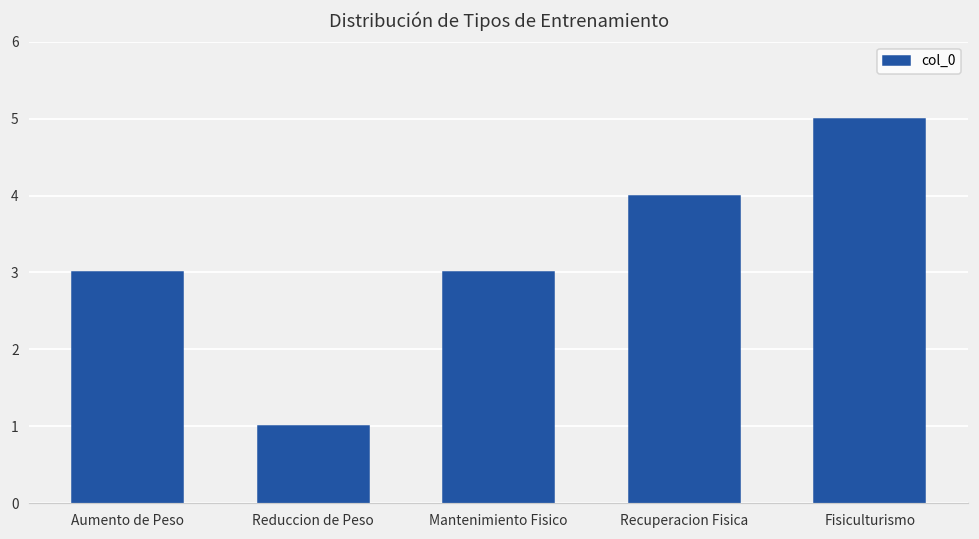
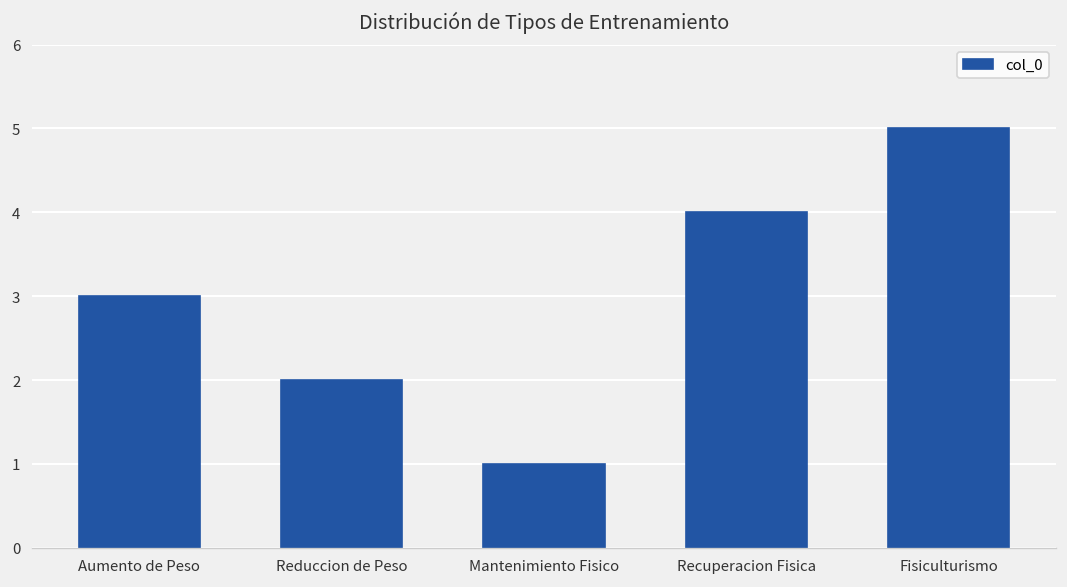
  {
    "Aumento de Peso": 3,
-   "Reduccion de Peso": 1,
-   "Mantenimiento Fisico": 3,
+   "Reduccion de Peso": 2,
+   "Mantenimiento Fisico": 1,
    "Recuperacion Fisica": 4,
    "Fisiculturismo": 5
  }
